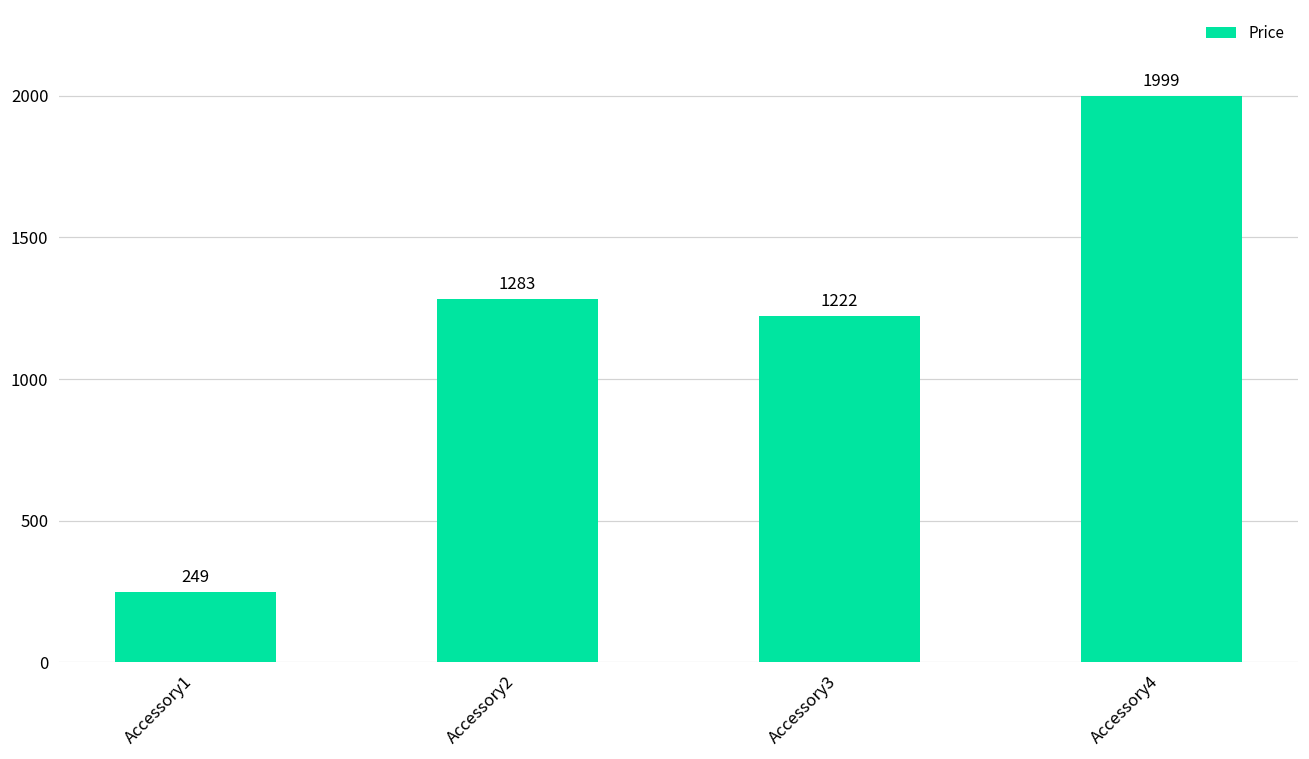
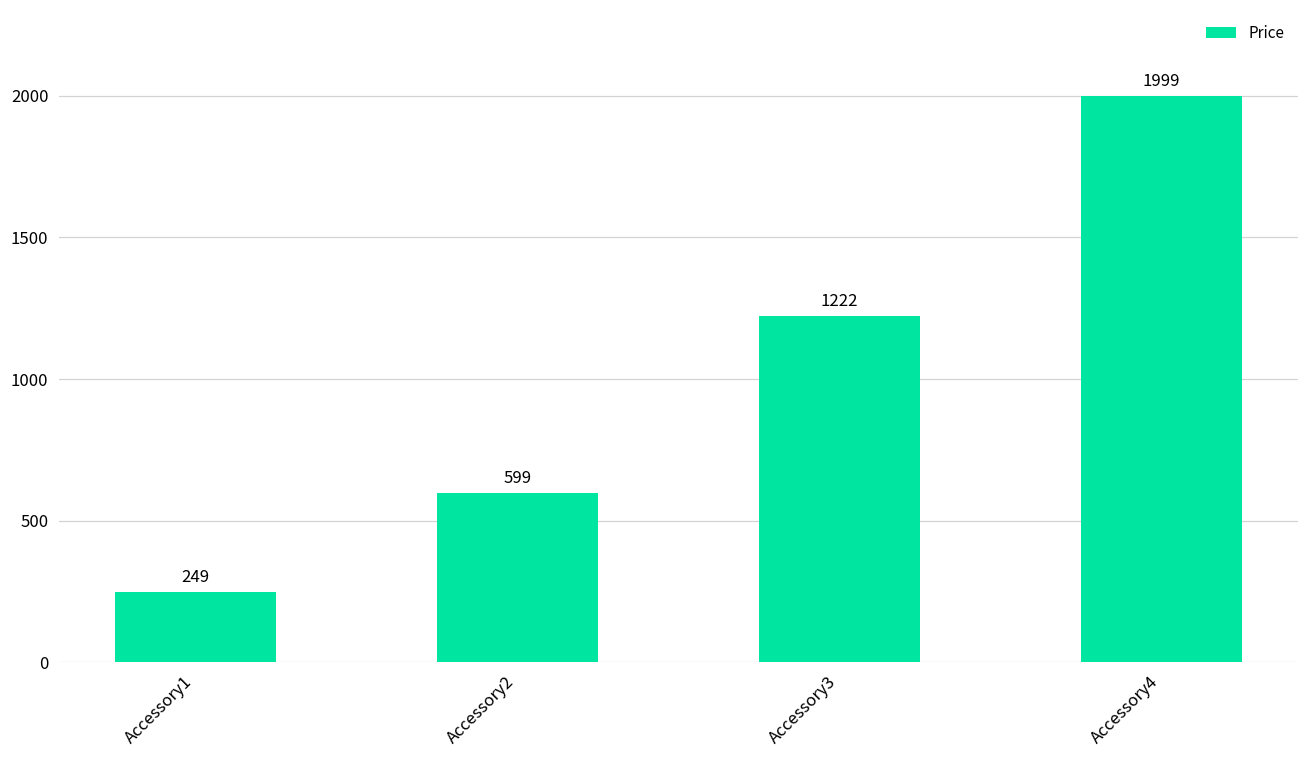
  {
    "Accessory1": 249,
-   "Accessory2": 1283,
+   "Accessory2": 599,
    "Accessory3": 1222,
    "Accessory4": 1999
  }
